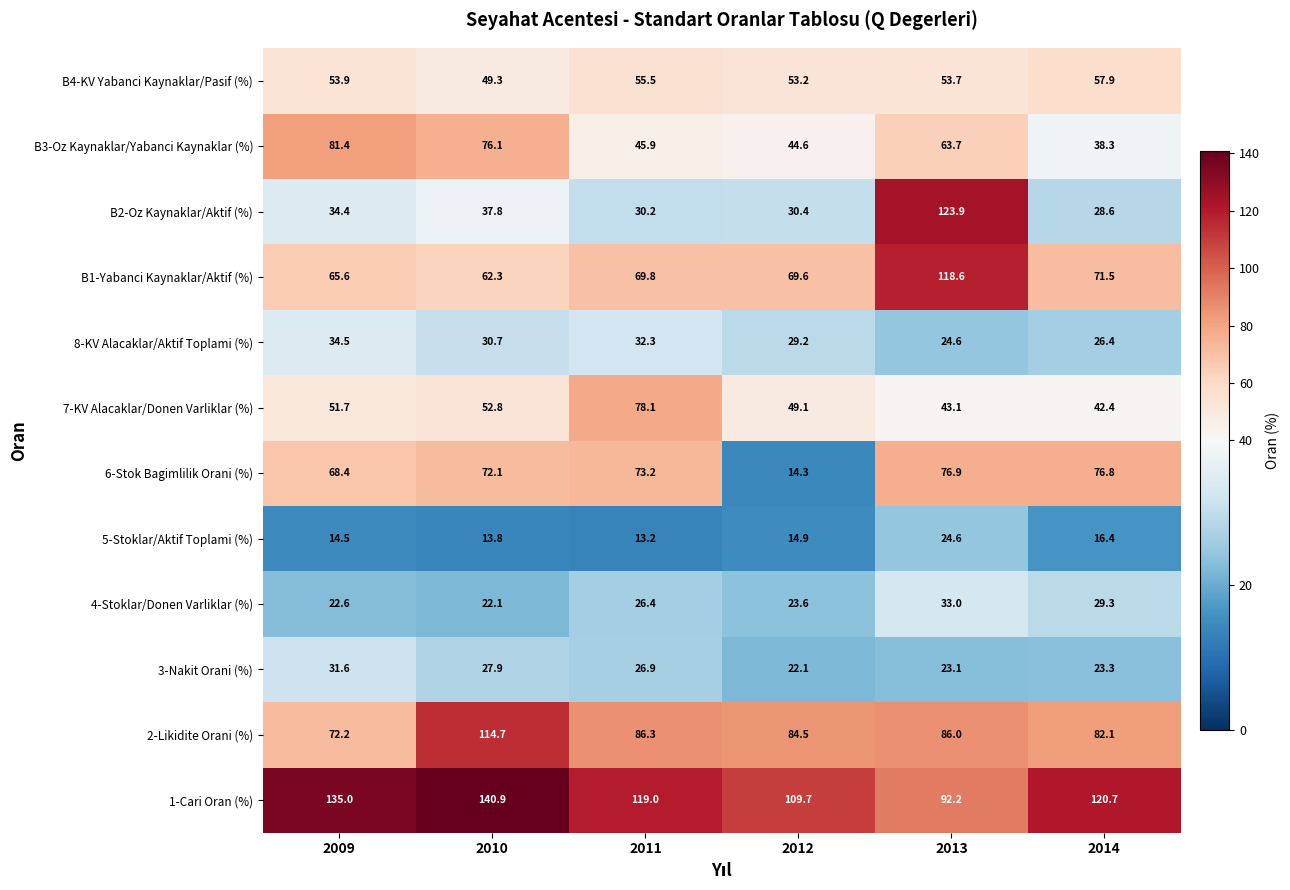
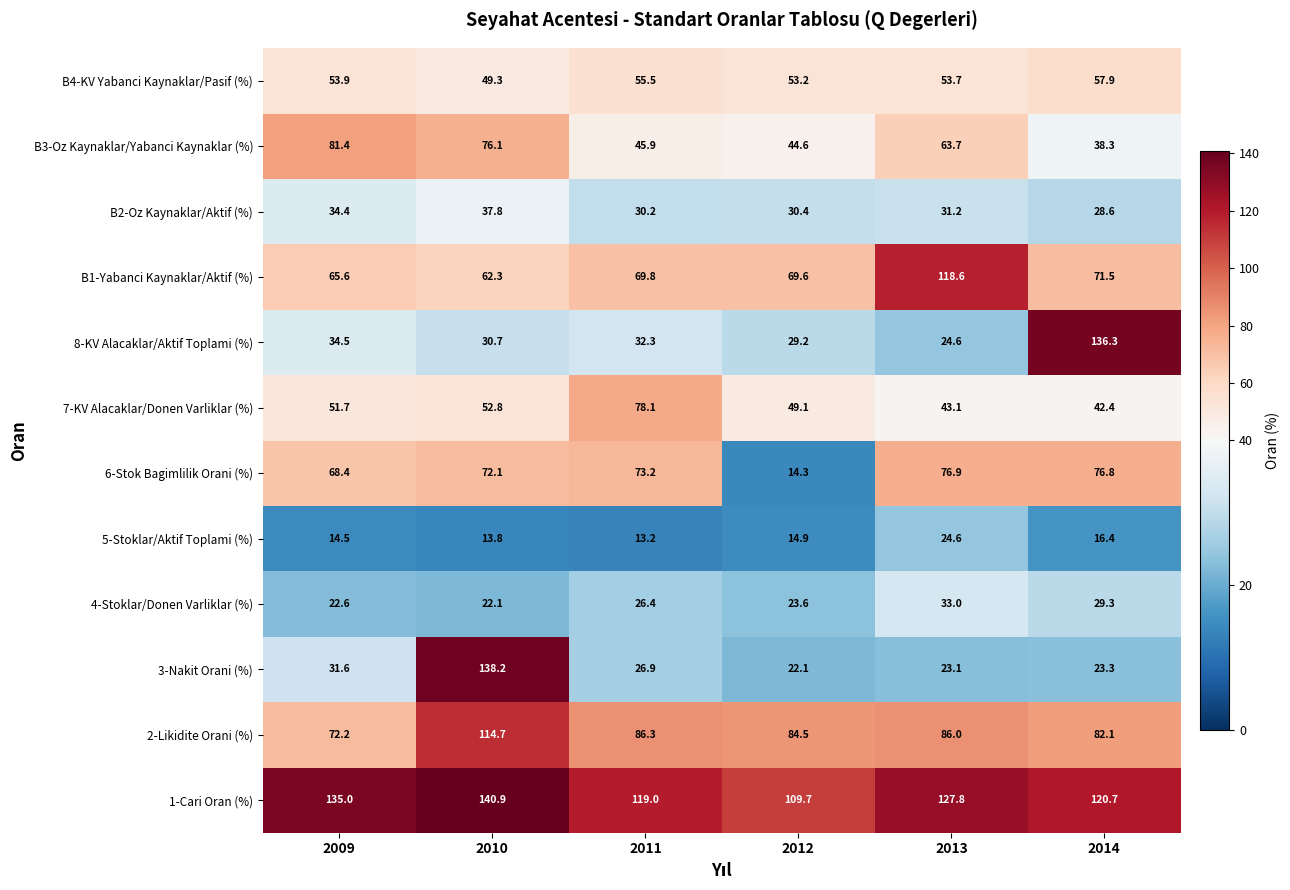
  {
    "B4-KV Yabanci Kaynaklar/Pasif (%)": {
      "2009": 53.9,
      "2010": 49.3,
      "2011": 55.5,
      "2012": 53.2,
      "2013": 53.7,
      "2014": 57.9
    },
    "B3-Oz Kaynaklar/Yabanci Kaynaklar (%)": {
      "2009": 81.4,
      "2010": 76.1,
      "2011": 45.9,
      "2012": 44.6,
      "2013": 63.7,
      "2014": 38.3
    },
    "B2-Oz Kaynaklar/Aktif (%)": {
      "2009": 34.4,
      "2010": 37.8,
      "2011": 30.2,
      "2012": 30.4,
-     "2013": 123.9,
+     "2013": 31.2,
      "2014": 28.6
    },
    "B1-Yabanci Kaynaklar/Aktif (%)": {
      "2009": 65.6,
      "2010": 62.3,
      "2011": 69.8,
      "2012": 69.6,
      "2013": 118.6,
      "2014": 71.5
    },
    "8-KV Alacaklar/Aktif Toplami (%)": {
      "2009": 34.5,
      "2010": 30.7,
      "2011": 32.3,
      "2012": 29.2,
      "2013": 24.6,
-     "2014": 26.4
+     "2014": 136.3
    },
    "7-KV Alacaklar/Donen Varliklar (%)": {
      "2009": 51.7,
      "2010": 52.8,
      "2011": 78.1,
      "2012": 49.1,
      "2013": 43.1,
      "2014": 42.4
    },
    "6-Stok Bagimlilik Orani (%)": {
      "2009": 68.4,
      "2010": 72.1,
      "2011": 73.2,
      "2012": 14.3,
      "2013": 76.9,
      "2014": 76.8
    },
    "5-Stoklar/Aktif Toplami (%)": {
      "2009": 14.5,
      "2010": 13.8,
      "2011": 13.2,
      "2012": 14.9,
      "2013": 24.6,
      "2014": 16.4
    },
    "4-Stoklar/Donen Varliklar (%)": {
      "2009": 22.6,
      "2010": 22.1,
      "2011": 26.4,
      "2012": 23.6,
      "2013": 33.0,
      "2014": 29.3
    },
    "3-Nakit Orani (%)": {
      "2009": 31.6,
-     "2010": 27.9,
+     "2010": 138.2,
      "2011": 26.9,
      "2012": 22.1,
      "2013": 23.1,
      "2014": 23.3
    },
    "2-Likidite Orani (%)": {
      "2009": 72.2,
      "2010": 114.7,
      "2011": 86.3,
      "2012": 84.5,
      "2013": 86.0,
      "2014": 82.1
    },
    "1-Cari Oran (%)": {
      "2009": 135.0,
      "2010": 140.9,
      "2011": 119.0,
      "2012": 109.7,
-     "2013": 92.2,
+     "2013": 127.8,
      "2014": 120.7
    }
  }
